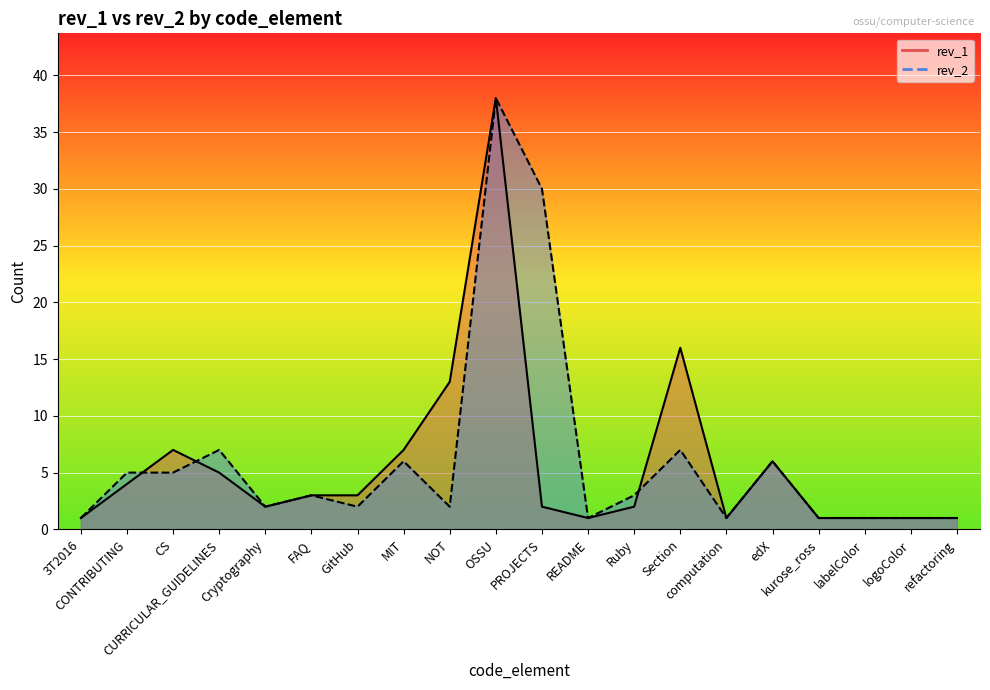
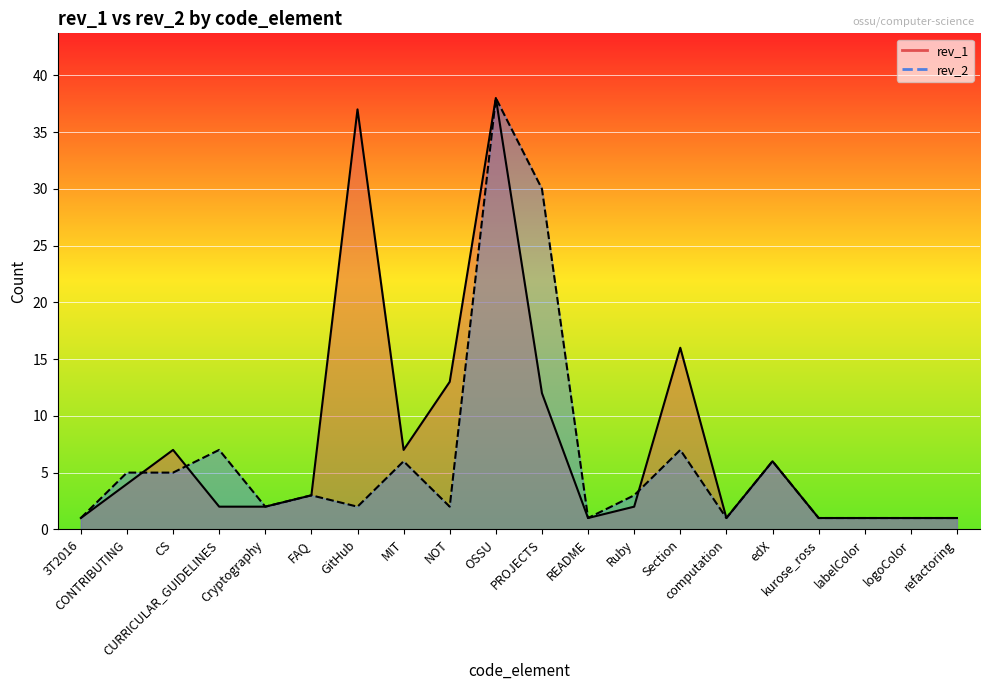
  {
    "rev_1": {
      "CONTRIBUTING": 4,
      "CS": 7,
-     "CURRICULAR_GUIDELINES": 5,
-     "GitHub": 3,
+     "CURRICULAR_GUIDELINES": 2,
+     "GitHub": 37,
      "MIT": 7,
      "NOT": 13,
-     "PROJECTS": 2,
+     "PROJECTS": 12,
      "Ruby": 2,
      "Section": 16
    },
    "rev_2": {
      "CONTRIBUTING": 5,
      "CS": 5,
      "CURRICULAR_GUIDELINES": 7,
      "GitHub": 2,
      "MIT": 6,
      "NOT": 2,
      "PROJECTS": 30,
      "Ruby": 3,
      "Section": 7
    }
  }
